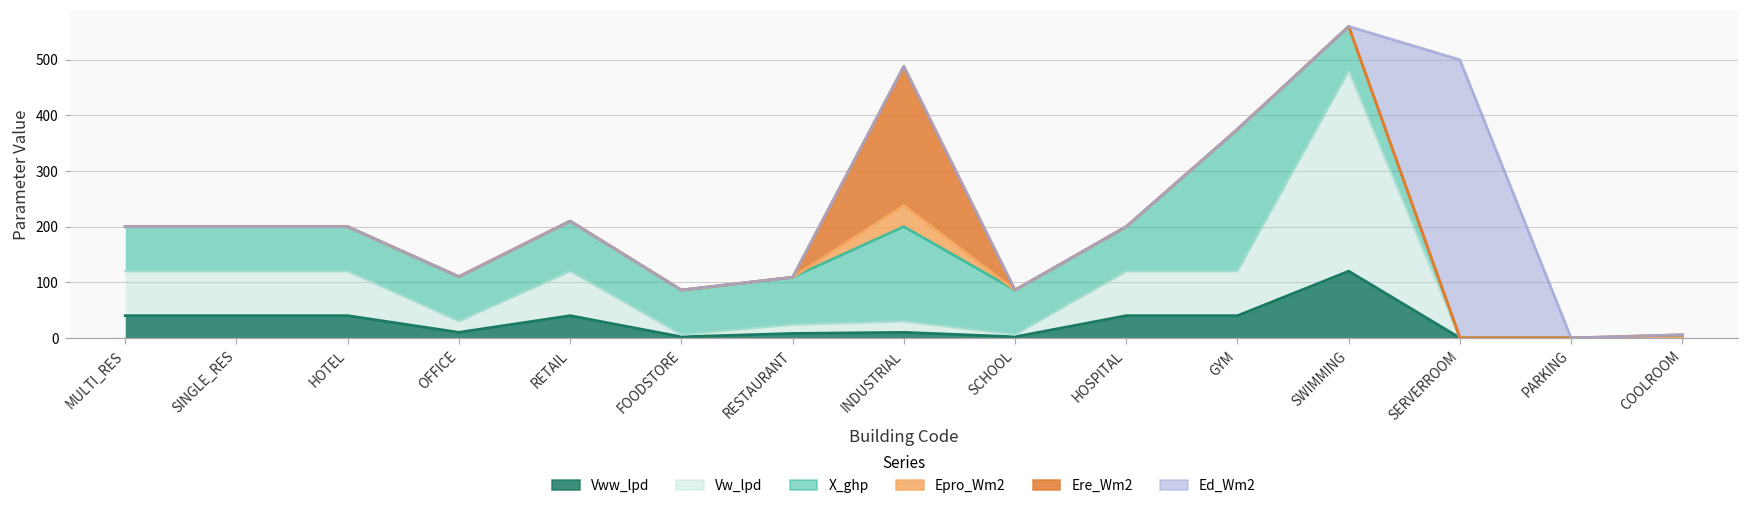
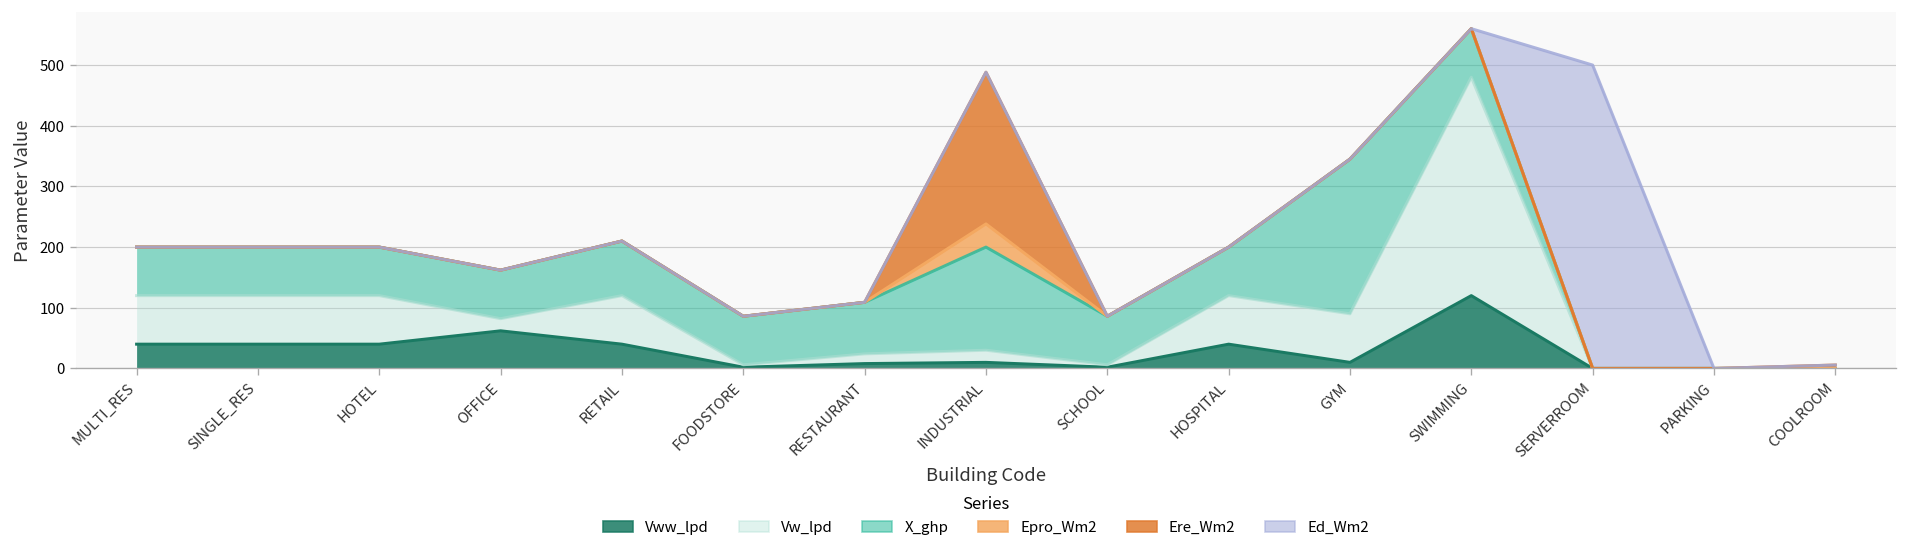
  {
    "Vww_lpd": {
      "MULTI_RES": 40,
      "SINGLE_RES": 40,
      "HOTEL": 40,
-     "OFFICE": 10,
+     "OFFICE": 60,
      "RETAIL": 40,
      "RESTAURANT": 10,
      "INDUSTRIAL": 10,
      "HOSPITAL": 40,
-     "GYM": 40,
+     "GYM": 10,
      "SWIMMING": 120
    },
    "X_ghp": {
      "INDUSTRIAL": 170
    },
    "Epro_Wm2": {
      "INDUSTRIAL": 40
    }
  }
